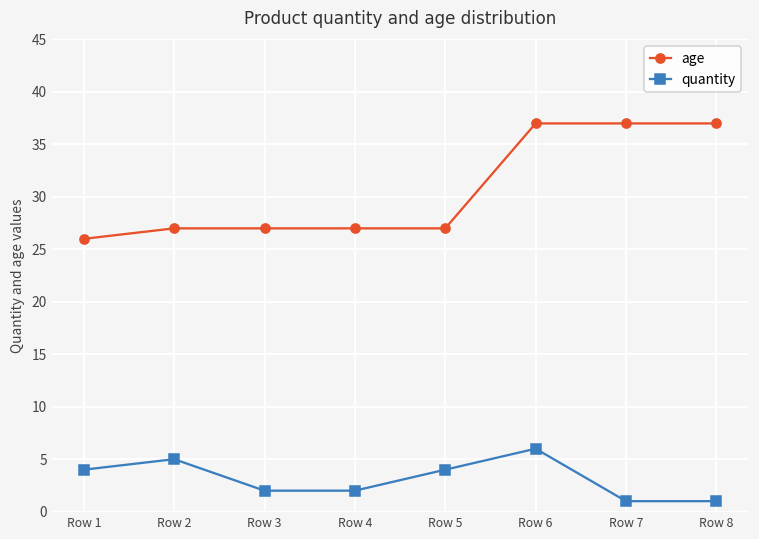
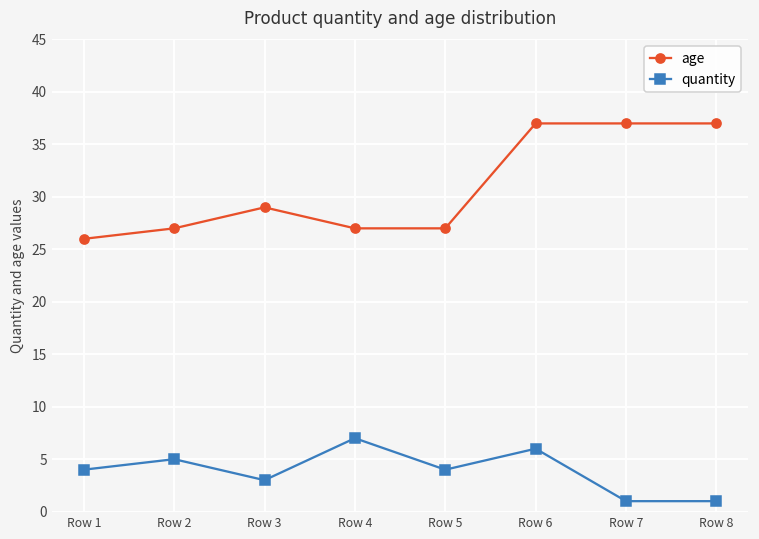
  {
    "age": {
      "Row 1": 26,
      "Row 2": 27,
-     "Row 3": 27,
+     "Row 3": 29,
      "Row 4": 27,
      "Row 5": 27,
      "Row 6": 37,
      "Row 7": 37,
      "Row 8": 37
    },
    "quantity": {
      "Row 1": 4,
      "Row 2": 5,
-     "Row 3": 2,
-     "Row 4": 2,
+     "Row 3": 3,
+     "Row 4": 7,
      "Row 5": 4,
      "Row 6": 6,
      "Row 7": 1,
      "Row 8": 1
    }
  }
